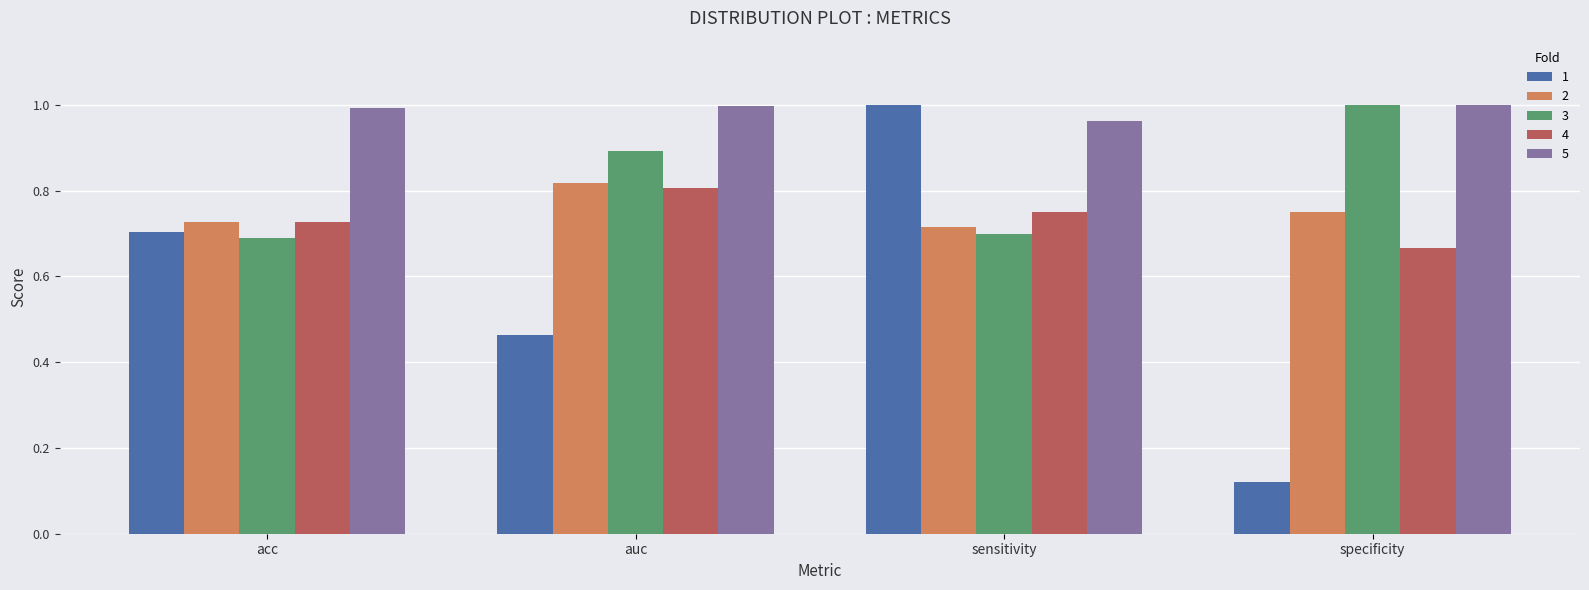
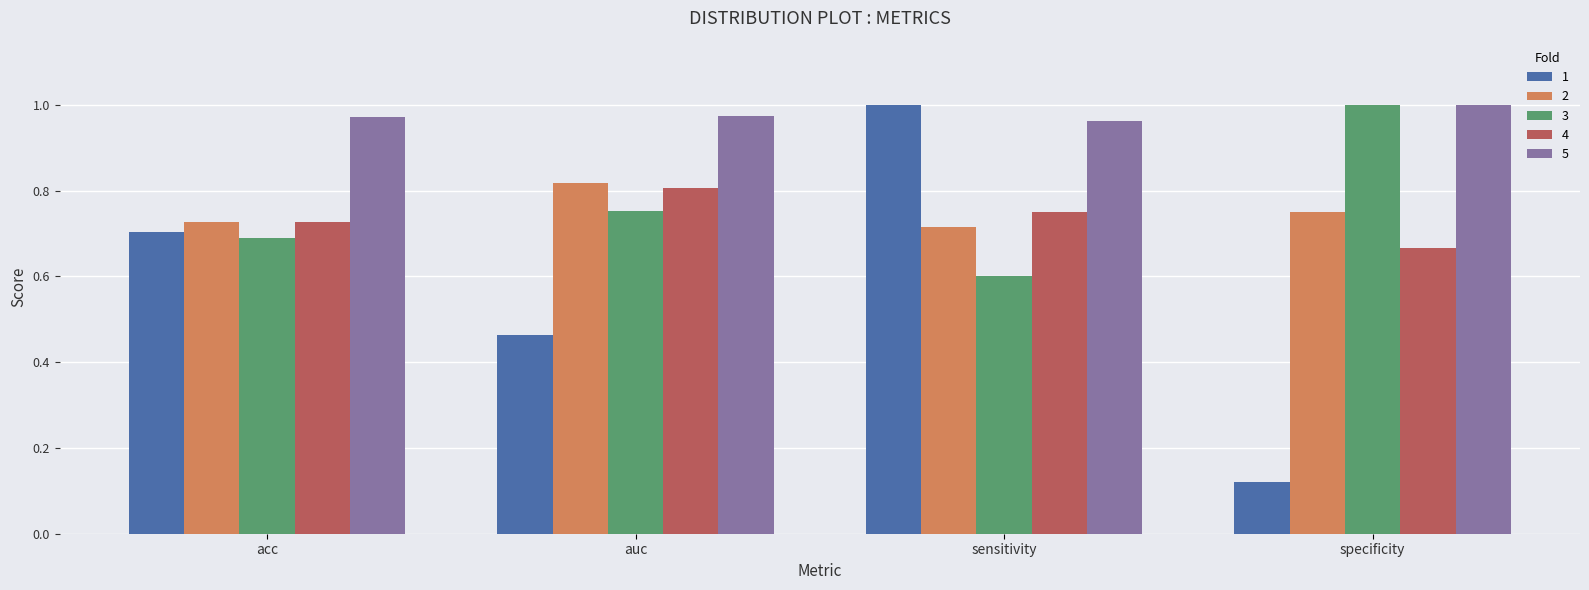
  {
    "1": {
      "acc": 0.70,
      "auc": 0.46,
      "sensitivity": 1.00,
      "specificity": 0.12
    },
    "3": {
      "acc": 0.69,
-     "auc": 0.89,
-     "sensitivity": 0.7,
+     "auc": 0.75,
+     "sensitivity": 0.6,
      "specificity": 1.00
    },
    "5": {
-     "acc": 0.99,
-     "auc": 1.00,
+     "acc": 0.97,
+     "auc": 0.97,
      "sensitivity": 0.96,
      "specificity": 1.00
    }
  }
